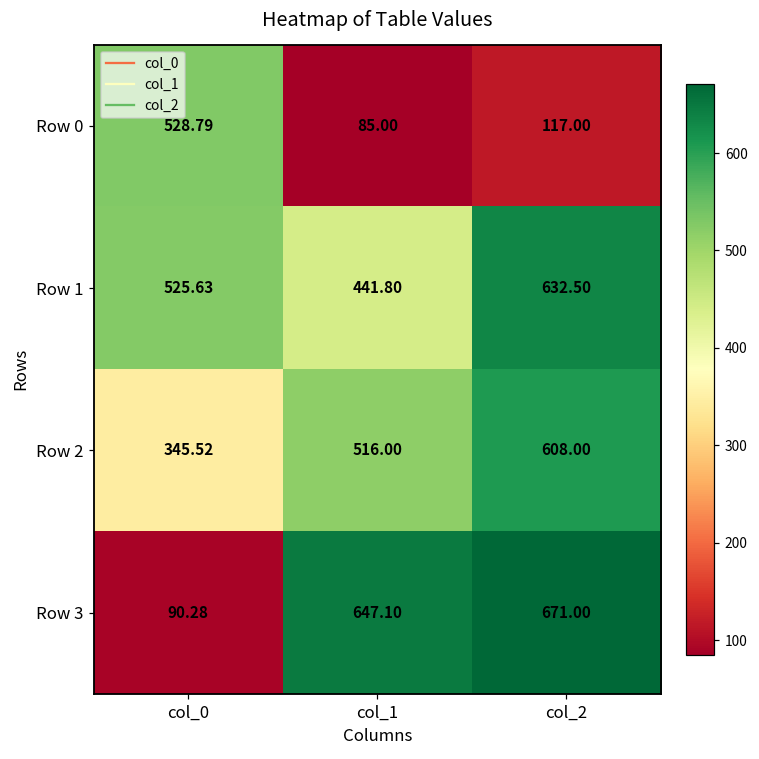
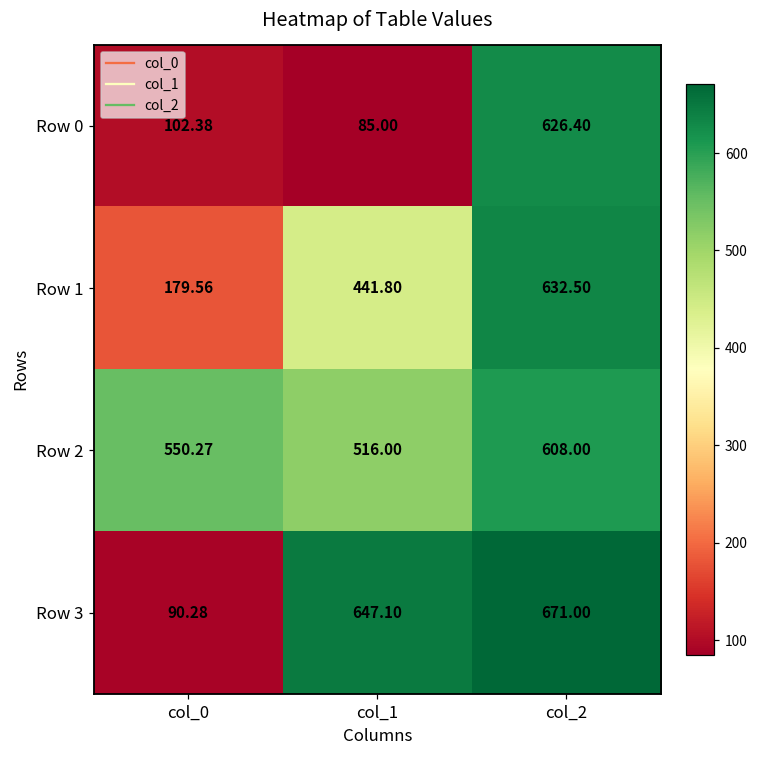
  {
    "Row 0": {
-     "col_0": 528.79,
+     "col_0": 102.38,
      "col_1": 85.00,
-     "col_2": 117.00
+     "col_2": 626.40
    },
    "Row 1": {
-     "col_0": 525.63,
+     "col_0": 179.56,
      "col_1": 441.80,
      "col_2": 632.50
    },
    "Row 2": {
-     "col_0": 345.52,
+     "col_0": 550.27,
      "col_1": 516.00,
      "col_2": 608.00
    },
    "Row 3": {
      "col_0": 90.28,
      "col_1": 647.10,
      "col_2": 671.00
    }
  }
